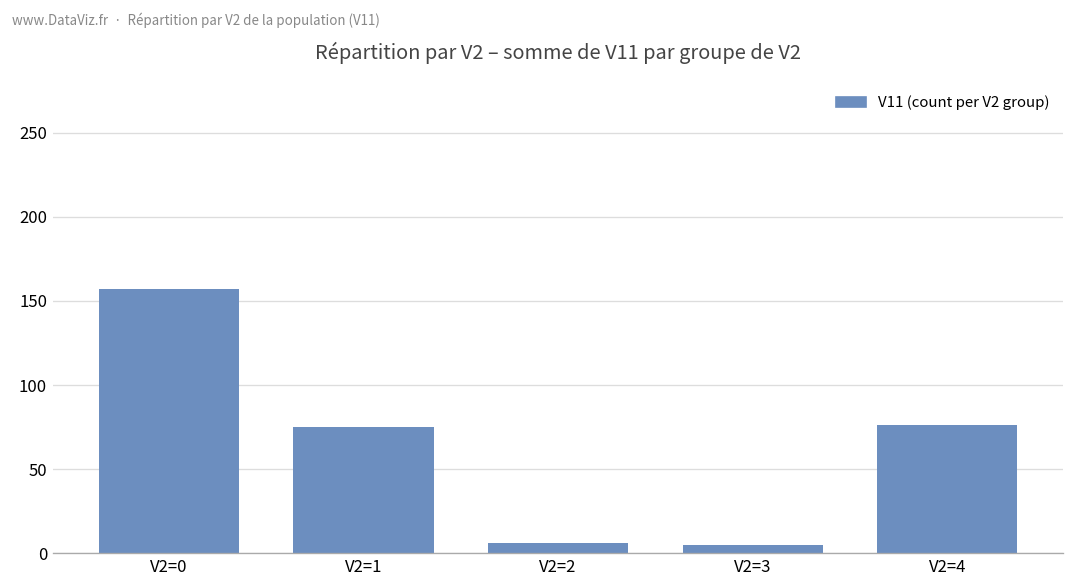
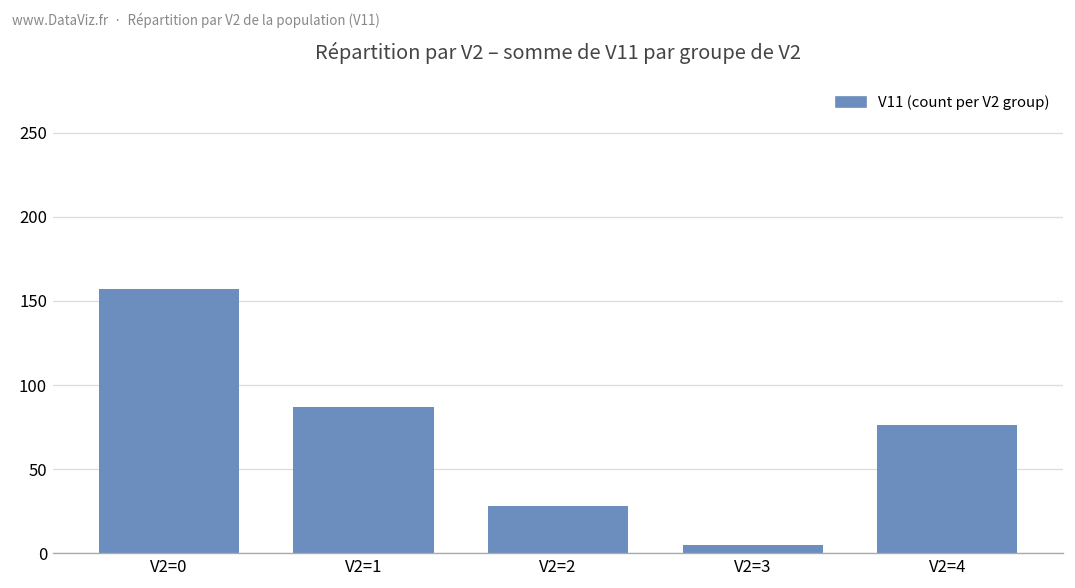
  {
    "V2=0": 157,
-   "V2=1": 75,
-   "V2=2": 6,
+   "V2=1": 87,
+   "V2=2": 28,
    "V2=3": 5,
    "V2=4": 76
  }
